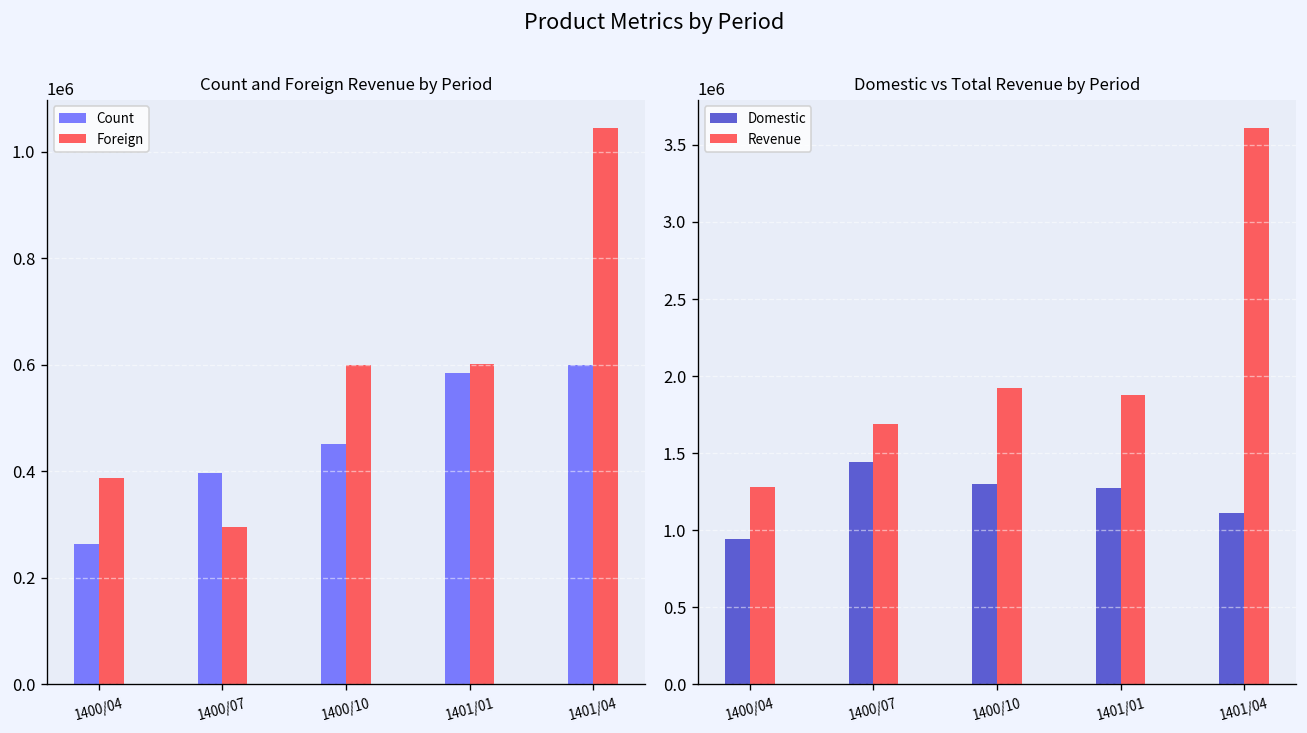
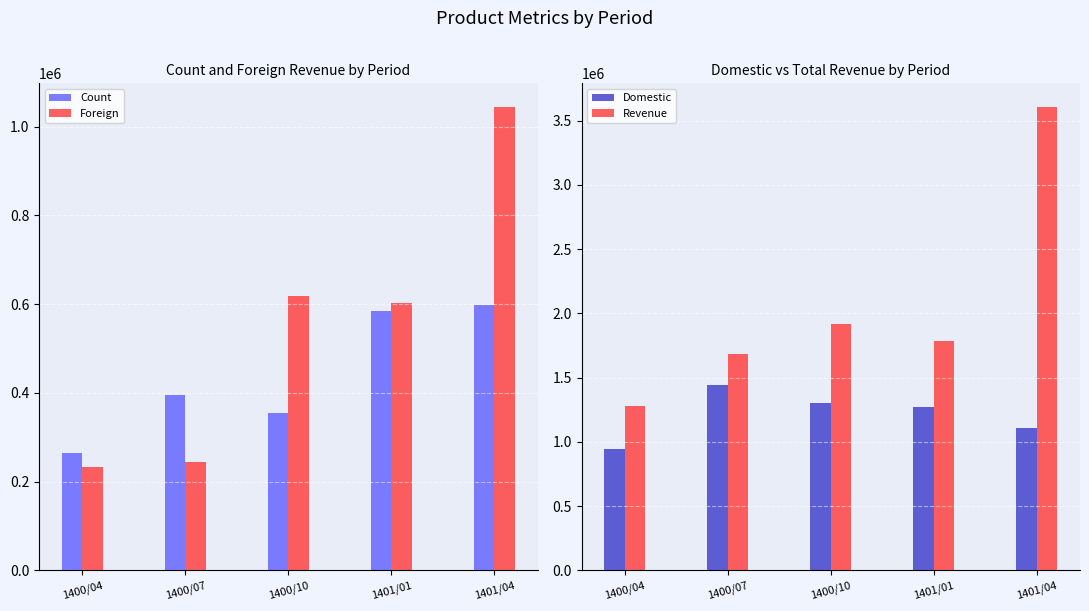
  {
    "Count and Foreign Revenue by Period": {
      "Count": {
        "1400/04": 260000,
        "1400/07": 400000,
-       "1400/10": 450000,
+       "1400/10": 350000,
        "1401/01": 580000,
        "1401/04": 600000
      },
      "Foreign": {
-       "1400/04": 390000,
-       "1400/07": 300000,
-       "1400/10": 600000,
+       "1400/04": 230000,
+       "1400/07": 250000,
+       "1400/10": 620000,
        "1401/01": 600000,
        "1401/04": 1050000
      }
    },
    "Domestic vs Total Revenue by Period": {
      "Domestic": {
        "1400/04": 950000,
        "1400/07": 1440000,
        "1400/10": 1300000,
        "1401/01": 1270000,
        "1401/04": 1110000
      },
      "Revenue": {
        "1400/04": 1280000,
        "1400/07": 1690000,
        "1400/10": 1920000,
-       "1401/01": 1880000,
+       "1401/01": 1780000,
        "1401/04": 3610000
      }
    }
  }
